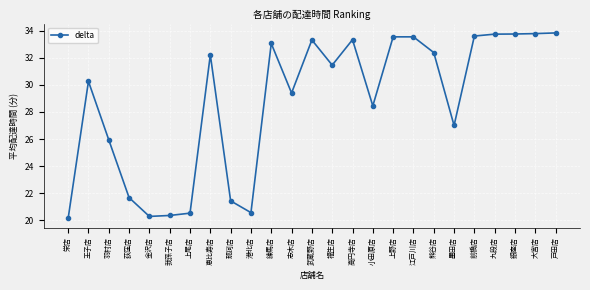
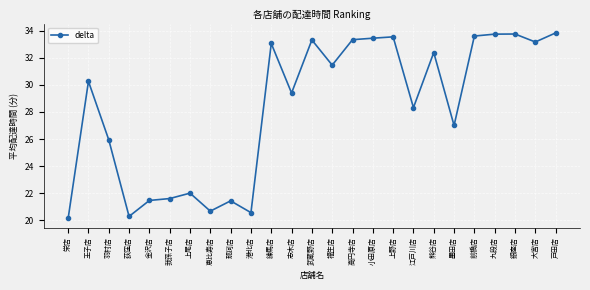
  {
    "栄店": 20.1,
    "王子店": 30.3,
    "羽村店": 25.9,
-   "荻窪店": 21.7,
-   "金沢店": 20.3,
-   "我孫子店": 20.4,
-   "上尾店": 20.5,
-   "恵比寿店": 32.2,
+   "荻窪店": 20.3,
+   "金沢店": 21.5,
+   "我孫子店": 21.6,
+   "上尾店": 22.0,
+   "恵比寿店": 20.7,
    "那珂店": 21.4,
    "港北店": 20.6,
    "練馬店": 33.1,
    "志木店": 29.4,
    "武蔵野店": 33.3,
    "福生店": 31.5,
    "高円寺店": 33.3,
-   "小田原店": 28.5,
+   "小田原店": 33.5,
    "上野店": 33.6,
-   "江戸川店": 33.6,
+   "江戸川店": 28.3,
    "熊谷店": 32.4,
    "墨田店": 27.0,
    "前橋店": 33.6,
    "九段店": 33.8,
    "銀座店": 33.8,
-   "大宮店": 33.8,
+   "大宮店": 33.2,
    "戸田店": 33.8
  }
